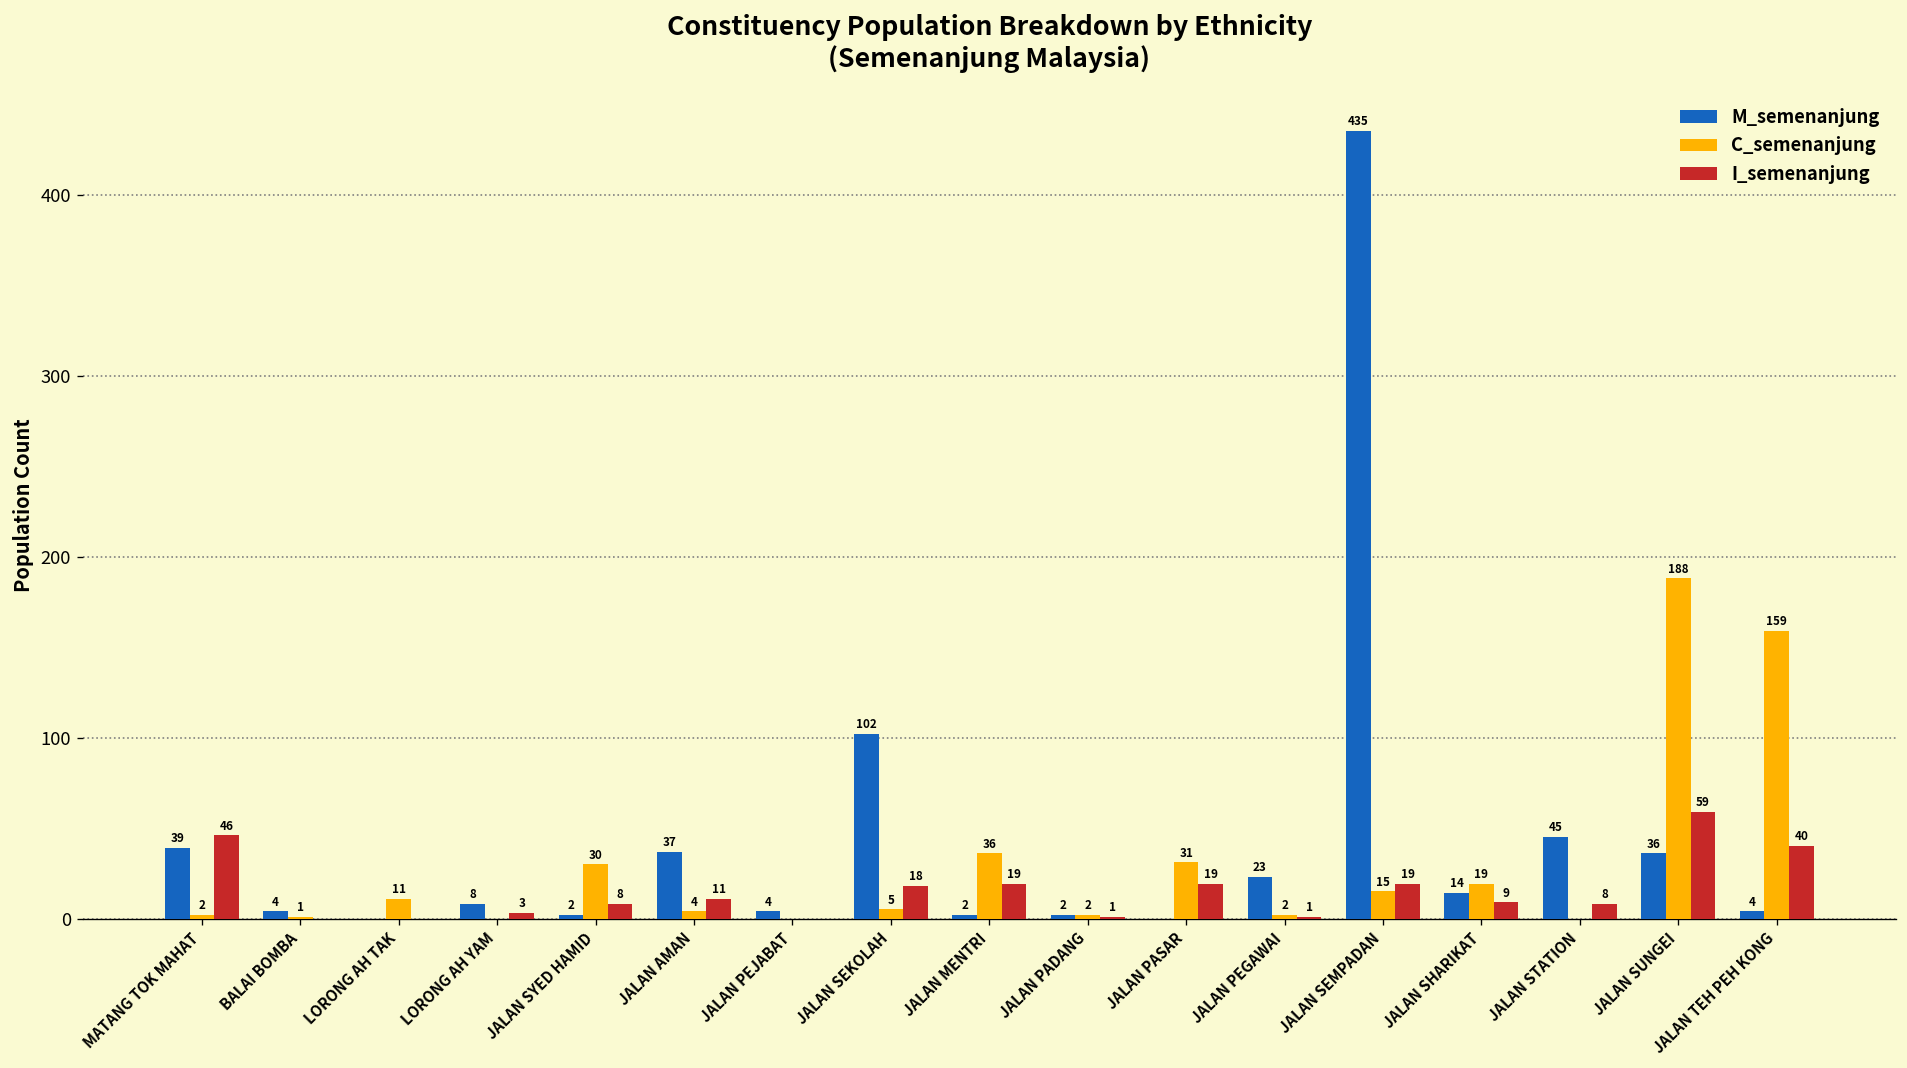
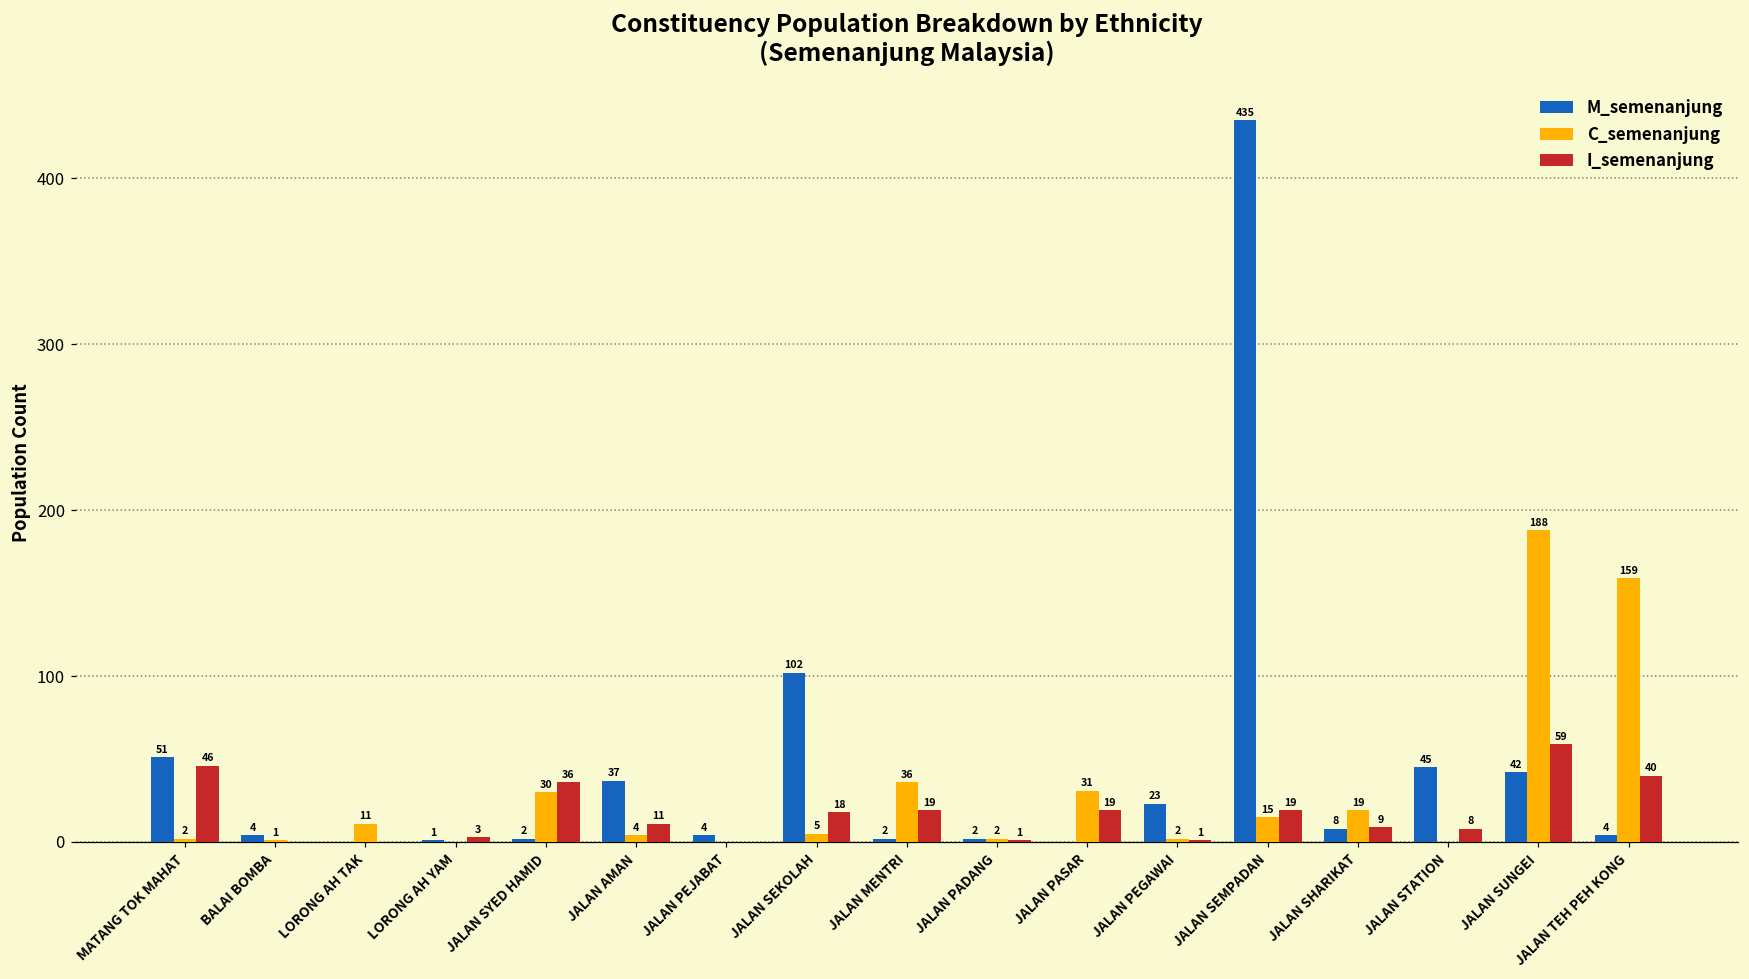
  {
    "M_semenanjung": {
-     "MATANG TOK MAHAT": 39,
+     "MATANG TOK MAHAT": 51,
      "BALAI BOMBA": 4,
-     "LORONG AH YAM": 8,
+     "LORONG AH YAM": 1,
      "JALAN SYED HAMID": 2,
      "JALAN AMAN": 37,
      "JALAN PEJABAT": 4,
      "JALAN SEKOLAH": 102,
      "JALAN MENTRI": 2,
      "JALAN PADANG": 2,
      "JALAN PEGAWAI": 23,
      "JALAN SEMPADAN": 435,
-     "JALAN SHARIKAT": 14,
+     "JALAN SHARIKAT": 8,
      "JALAN STATION": 45,
-     "JALAN SUNGEI": 36,
+     "JALAN SUNGEI": 42,
      "JALAN TEH PEH KONG": 4
    },
    "C_semenanjung": {
      "MATANG TOK MAHAT": 2,
      "BALAI BOMBA": 1,
      "LORONG AH TAK": 11,
      "JALAN SYED HAMID": 30,
      "JALAN AMAN": 4,
      "JALAN SEKOLAH": 5,
      "JALAN MENTRI": 36,
      "JALAN PADANG": 2,
      "JALAN PASAR": 31,
      "JALAN PEGAWAI": 2,
      "JALAN SEMPADAN": 15,
      "JALAN SHARIKAT": 19,
      "JALAN SUNGEI": 188,
      "JALAN TEH PEH KONG": 159
    },
    "I_semenanjung": {
      "MATANG TOK MAHAT": 46,
      "LORONG AH YAM": 3,
-     "JALAN SYED HAMID": 8,
+     "JALAN SYED HAMID": 36,
      "JALAN AMAN": 11,
      "JALAN SEKOLAH": 18,
      "JALAN MENTRI": 19,
      "JALAN PADANG": 1,
      "JALAN PASAR": 19,
      "JALAN PEGAWAI": 1,
      "JALAN SEMPADAN": 19,
      "JALAN SHARIKAT": 9,
      "JALAN STATION": 8,
      "JALAN SUNGEI": 59,
      "JALAN TEH PEH KONG": 40
    }
  }
